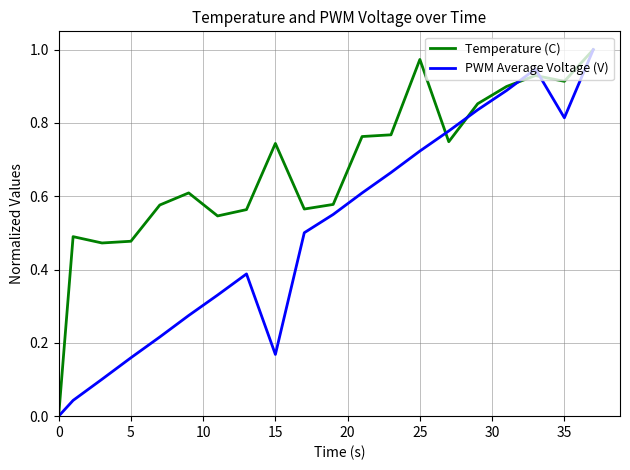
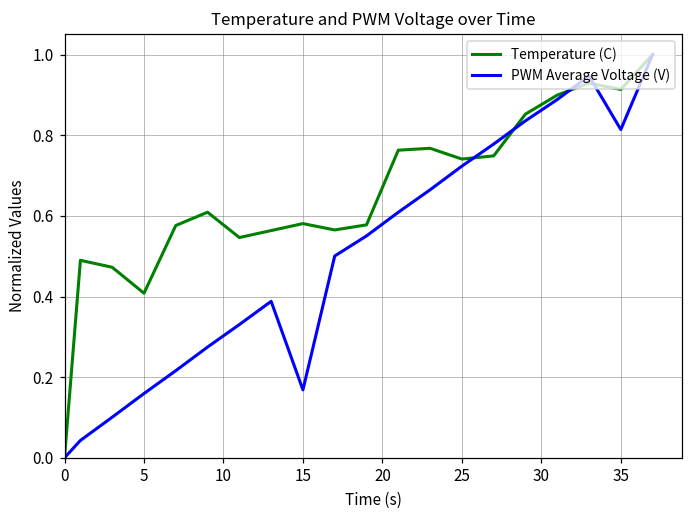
  {
    "Temperature (C)": {
-     "5": 0.48,
-     "15": 0.74,
-     "25": 0.97,
+     "5": 0.41,
+     "15": 0.58,
+     "25": 0.74,
      "35": 0.91
    },
    "PWM Average Voltage (V)": {
      "5": 0.16,
      "15": 0.17,
      "25": 0.72,
      "35": 0.81
    }
  }
